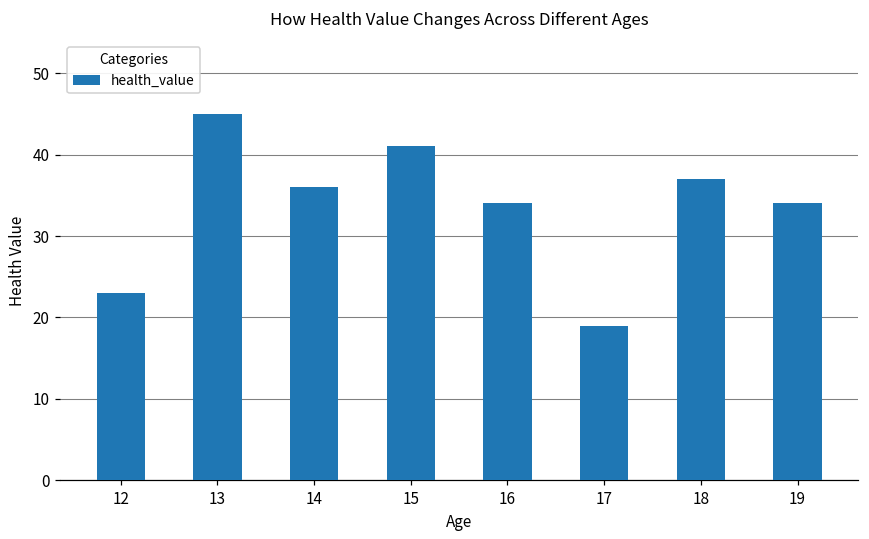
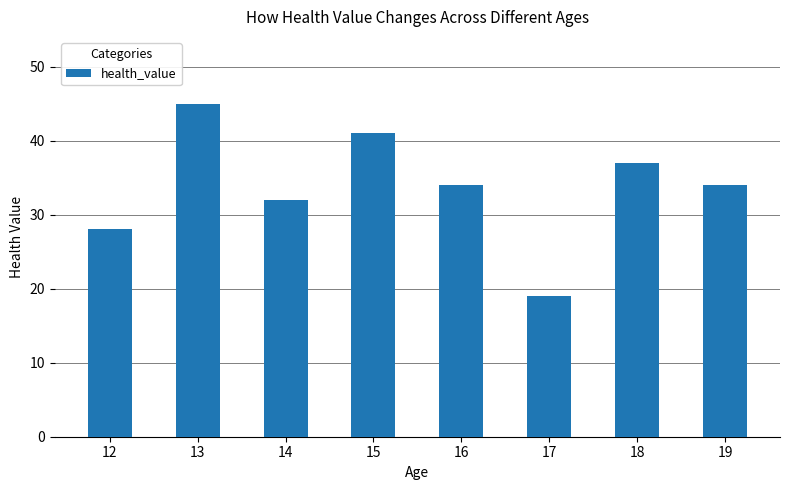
  {
-   "12": 23,
+   "12": 28,
    "13": 45,
-   "14": 36,
+   "14": 32,
    "15": 41,
    "16": 34,
    "17": 19,
    "18": 37,
    "19": 34
  }
